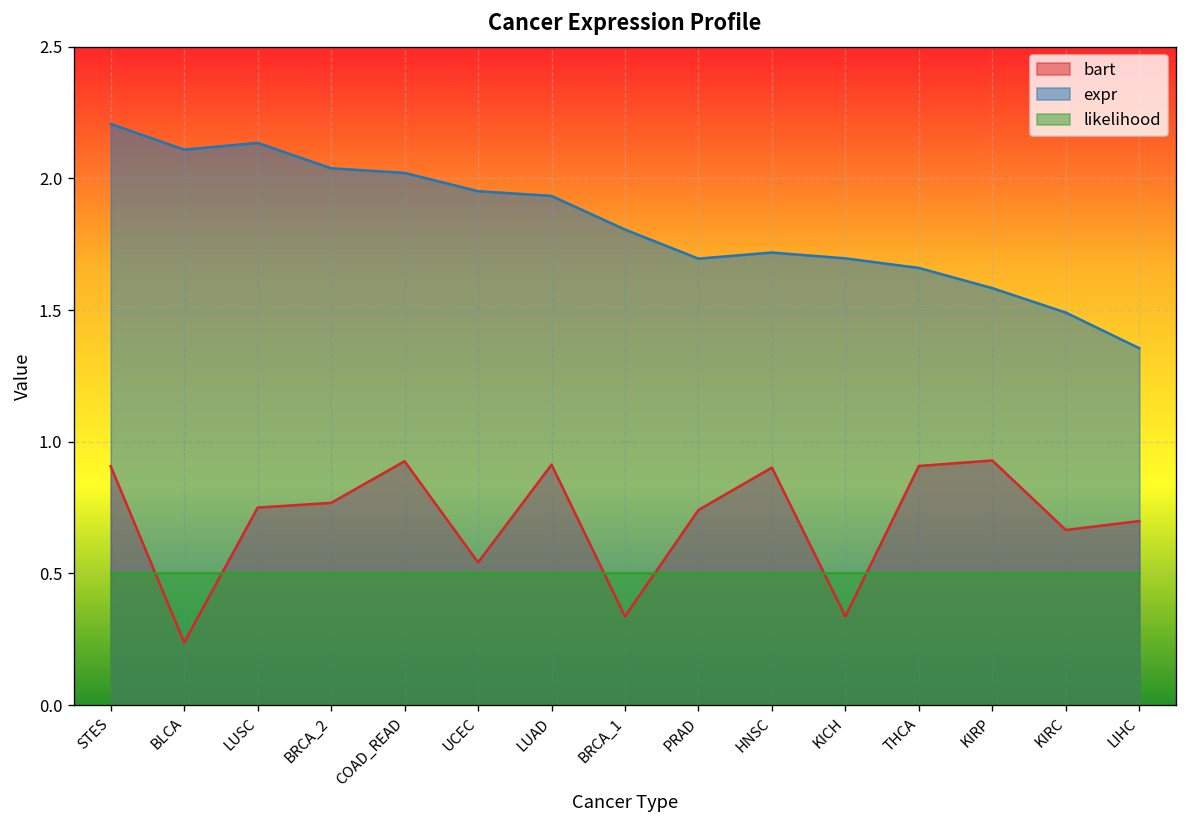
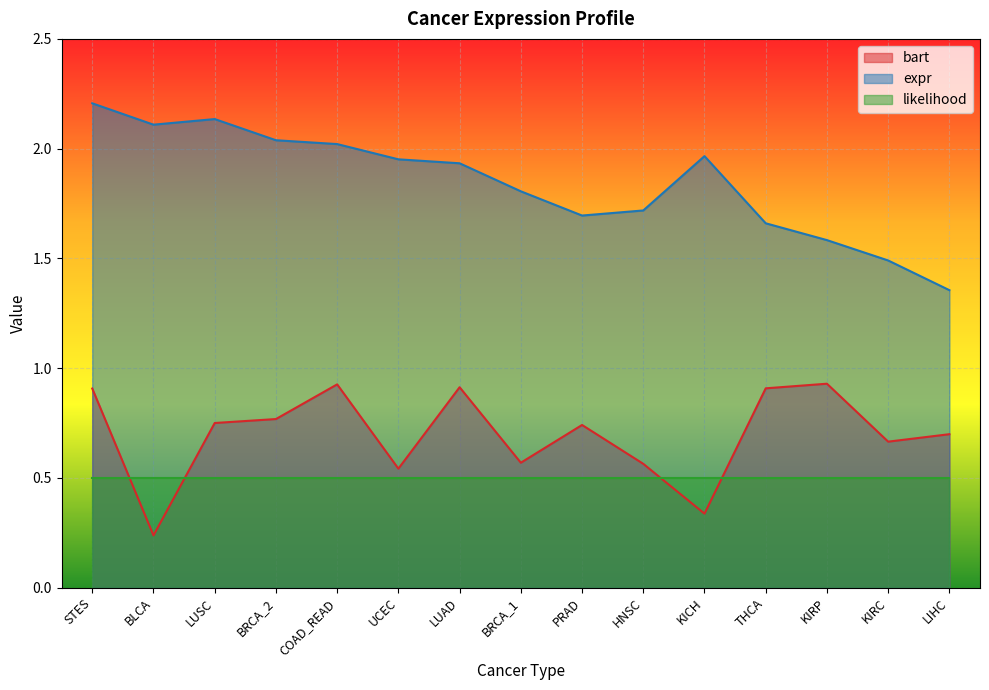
  {
    "bart": {
      "STES": 0.91,
      "BLCA": 0.24,
      "LUSC": 0.75,
      "BRCA_2": 0.77,
      "COAD_READ": 0.93,
      "UCEC": 0.54,
      "LUAD": 0.91,
-     "BRCA_1": 0.34,
+     "BRCA_1": 0.57,
      "PRAD": 0.74,
-     "HNSC": 0.90,
+     "HNSC": 0.56,
      "KICH": 0.34,
      "THCA": 0.91,
      "KIRP": 0.93,
      "KIRC": 0.67,
      "LIHC": 0.70
    },
    "expr": {
      "STES": 2.21,
      "BLCA": 2.11,
      "LUSC": 2.13,
      "BRCA_2": 2.04,
      "COAD_READ": 2.02,
      "UCEC": 1.95,
      "LUAD": 1.93,
      "BRCA_1": 1.81,
      "PRAD": 1.70,
      "HNSC": 1.72,
-     "KICH": 1.70,
+     "KICH": 1.97,
      "THCA": 1.66,
      "KIRP": 1.58,
      "KIRC": 1.49,
      "LIHC": 1.36
    },
    "likelihood": {
      "STES": 0.50,
      "BLCA": 0.50,
      "LUSC": 0.50,
      "BRCA_2": 0.50,
      "COAD_READ": 0.50,
      "UCEC": 0.50,
      "LUAD": 0.50,
      "BRCA_1": 0.50,
      "PRAD": 0.50,
      "HNSC": 0.50,
      "KICH": 0.50,
      "THCA": 0.50,
      "KIRP": 0.50,
      "KIRC": 0.50,
      "LIHC": 0.50
    }
  }
